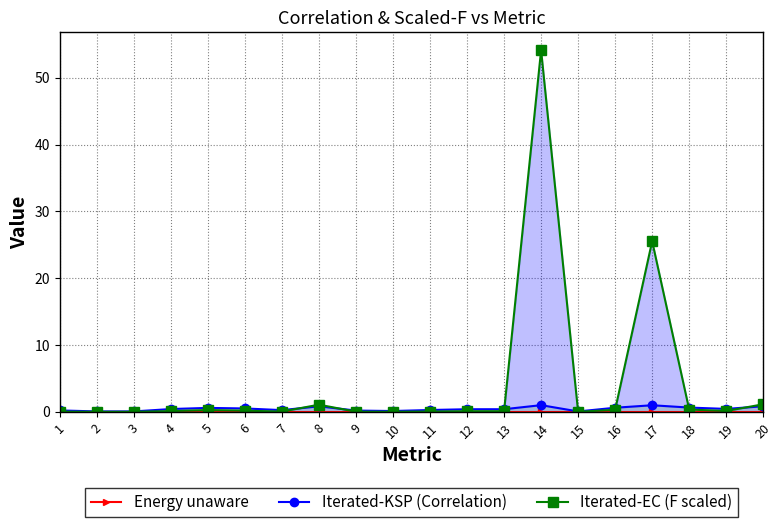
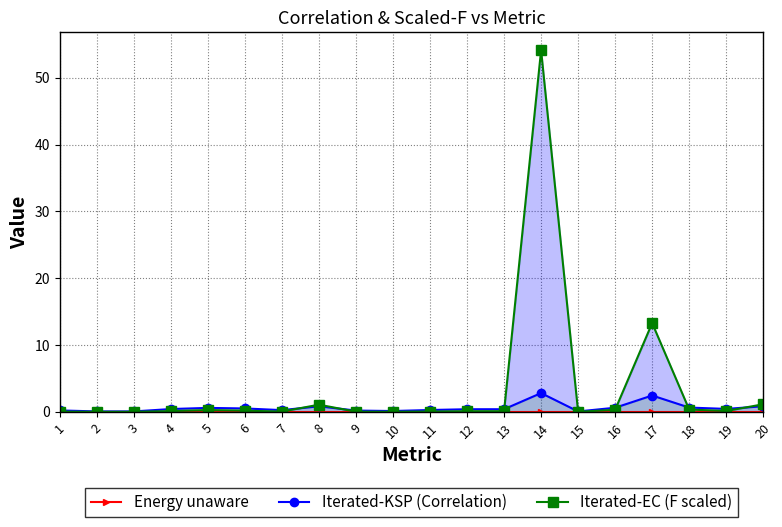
  {
    "Energy unaware": {
      "8": 0,
      "14": 0,
      "17": 0,
      "20": 0
    },
    "Iterated-KSP (Correlation)": {
-     "14": 1,
-     "17": 1
+     "14": 3,
+     "17": 2
    },
    "Iterated-EC (F scaled)": {
      "14": 54,
-     "17": 26
+     "17": 13
    }
  }
